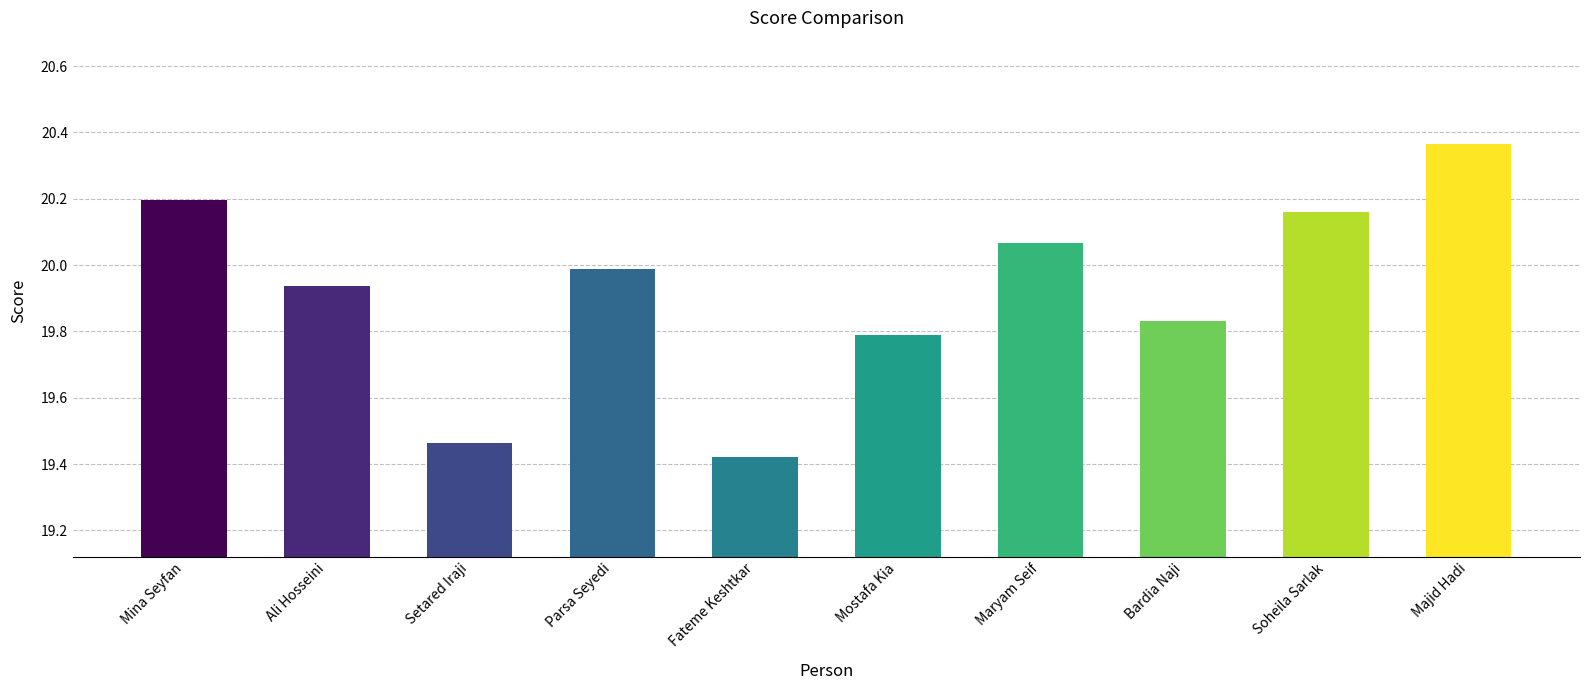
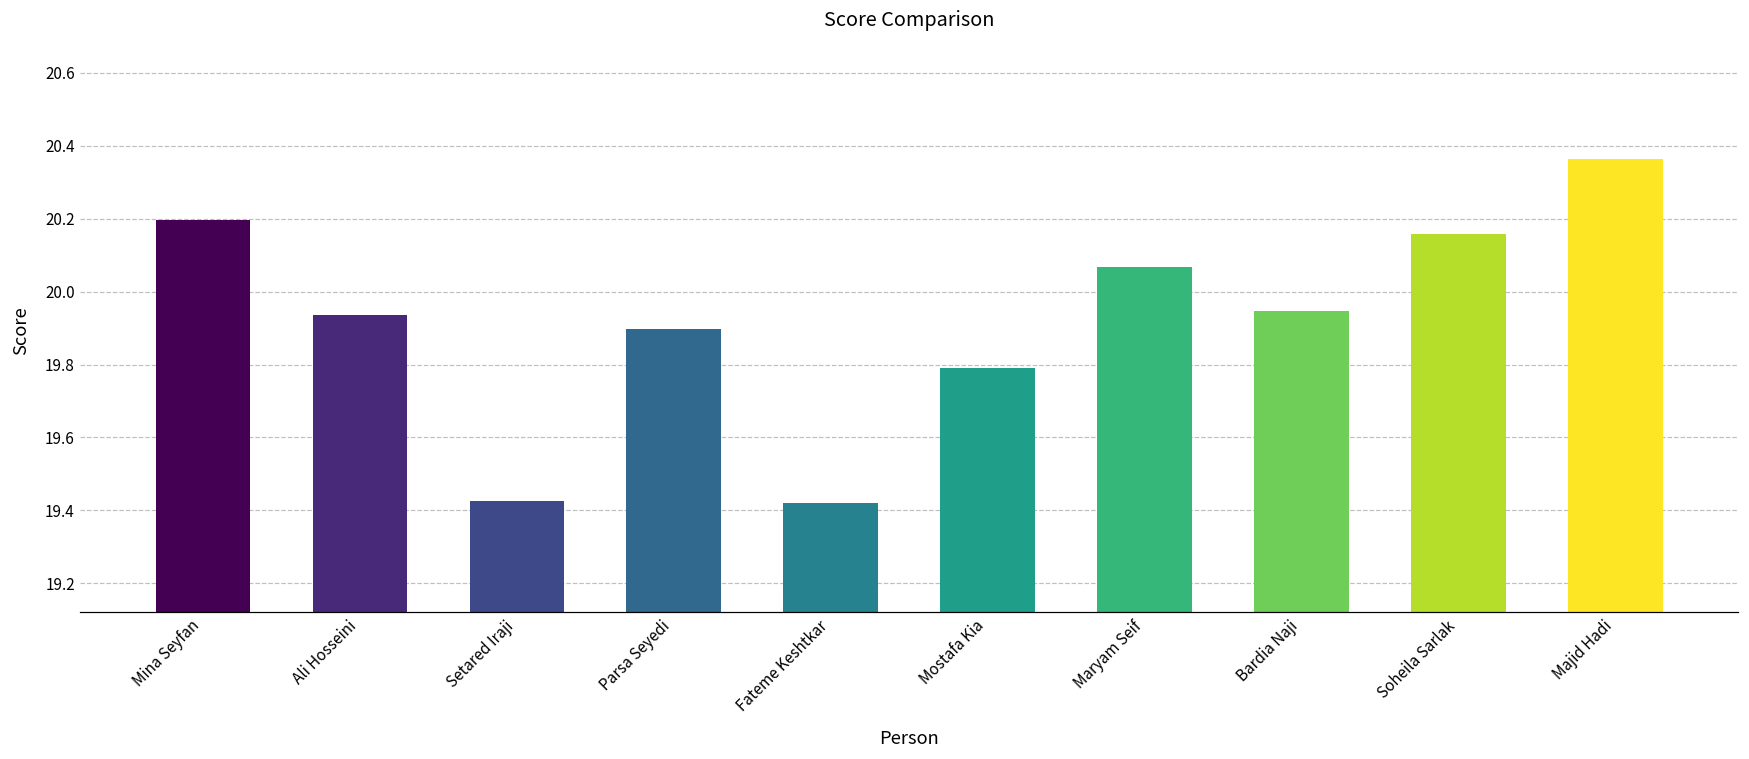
  {
    "Mina Seyfan": 20.20,
    "Ali Hosseini": 19.94,
-   "Setared Iraji": 19.46,
-   "Parsa Seyedi": 19.99,
+   "Setared Iraji": 19.43,
+   "Parsa Seyedi": 19.90,
    "Fateme Keshtkar": 19.42,
    "Mostafa Kia": 19.79,
    "Maryam Seif": 20.07,
-   "Bardia Naji": 19.83,
+   "Bardia Naji": 19.95,
    "Soheila Sarlak": 20.16,
    "Majid Hadi": 20.36
  }
